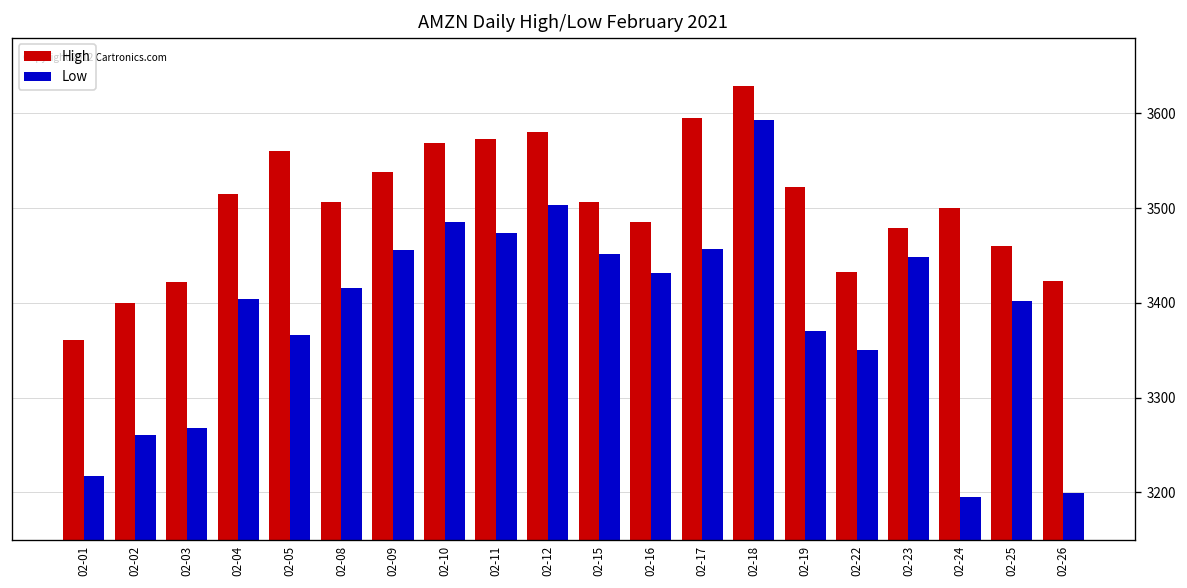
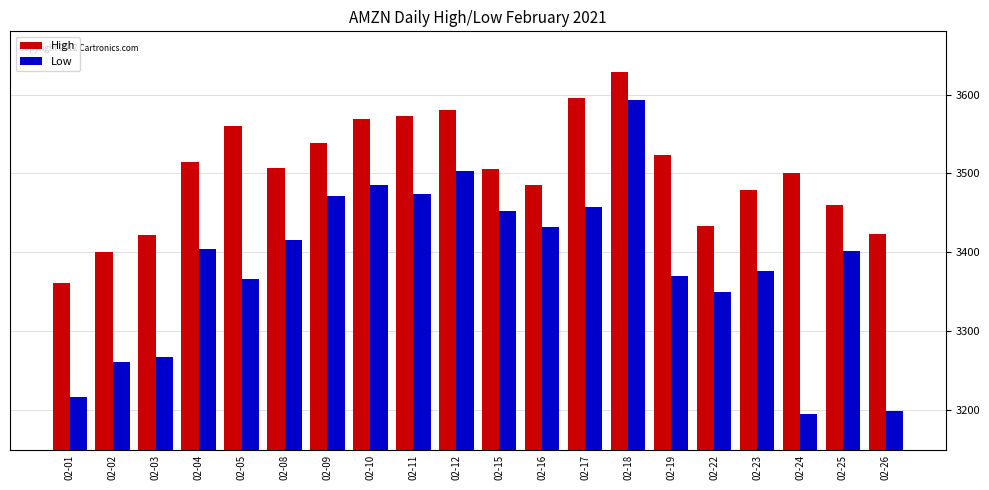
  {
    "High": {
      "02-01": 3360,
      "02-02": 3400,
      "02-03": 3420,
      "02-04": 3520,
      "02-05": 3560,
      "02-08": 3510,
      "02-09": 3540,
      "02-10": 3570,
      "02-11": 3570,
      "02-12": 3580,
      "02-15": 3510,
      "02-16": 3490,
      "02-17": 3600,
      "02-18": 3630,
      "02-19": 3520,
      "02-22": 3430,
      "02-23": 3480,
      "02-24": 3500,
      "02-25": 3460,
      "02-26": 3420
    },
    "Low": {
      "02-01": 3220,
      "02-02": 3260,
      "02-03": 3270,
      "02-04": 3400,
      "02-05": 3370,
      "02-08": 3420,
-     "02-09": 3460,
+     "02-09": 3470,
      "02-10": 3490,
      "02-11": 3470,
      "02-12": 3500,
      "02-15": 3450,
      "02-16": 3430,
      "02-17": 3460,
      "02-18": 3590,
      "02-19": 3370,
      "02-22": 3350,
-     "02-23": 3450,
+     "02-23": 3380,
      "02-24": 3200,
      "02-25": 3400,
      "02-26": 3200
    }
  }
